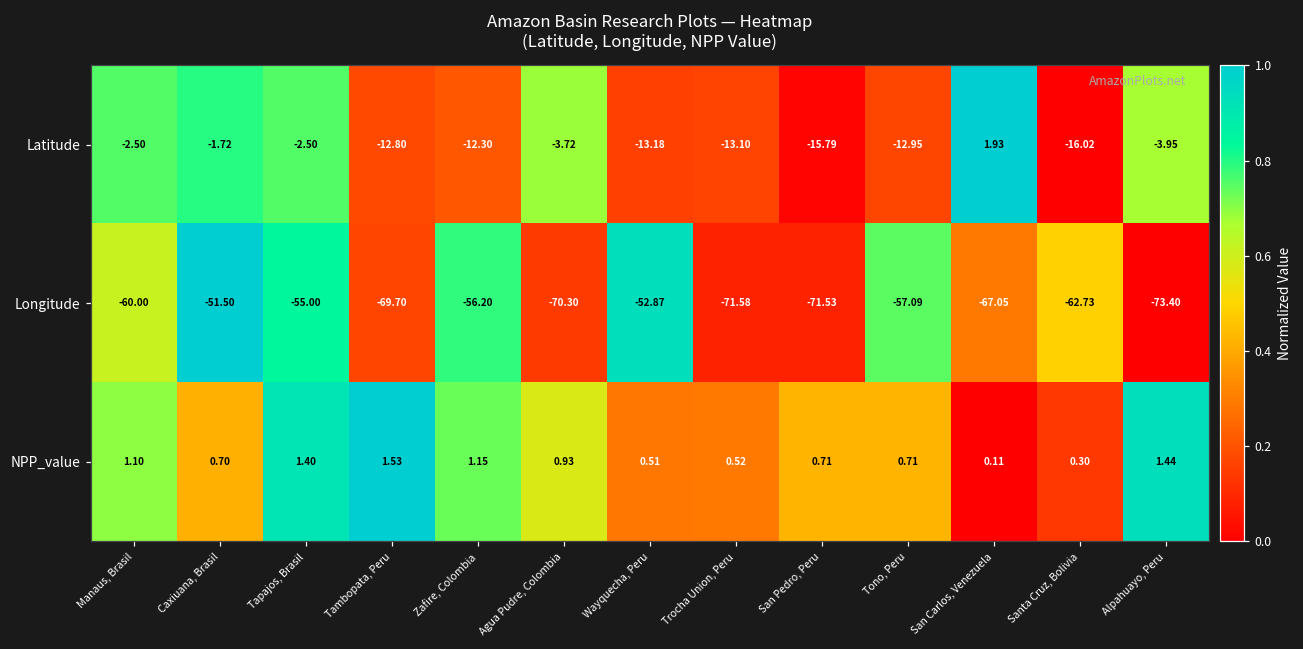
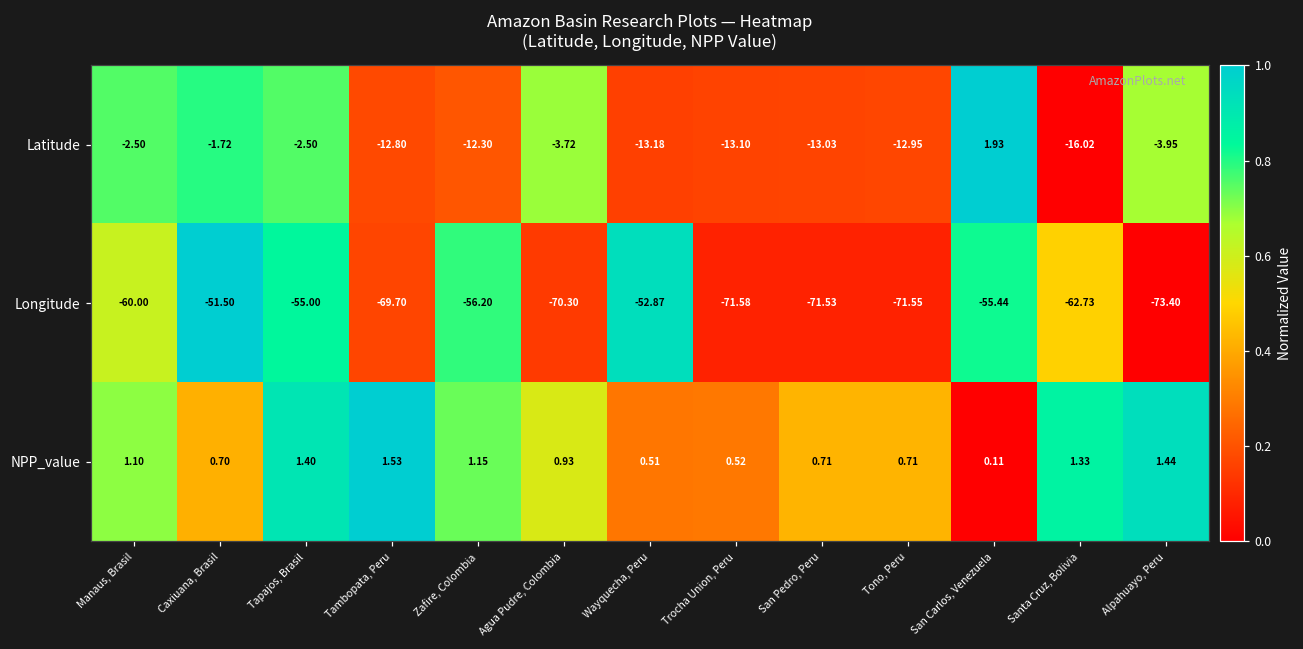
  {
    "Latitude": {
      "Manaus, Brasil": -2.50,
      "Caxiuana, Brasil": -1.72,
      "Tapajos, Brasil": -2.50,
      "Tambopata, Peru": -12.80,
      "Zafire, Colombia": -12.30,
      "Agua Pudre, Colombia": -3.72,
      "Wayquecha, Peru": -13.18,
      "Trocha Union, Peru": -13.10,
-     "San Pedro, Peru": -15.79,
+     "San Pedro, Peru": -13.03,
      "Tono, Peru": -12.95,
      "San Carlos, Venezuela": 1.93,
      "Santa Cruz, Bolivia": -16.02
    },
    "Longitude": {
      "Manaus, Brasil": -60.00,
      "Caxiuana, Brasil": -51.50,
      "Tapajos, Brasil": -55.00,
      "Tambopata, Peru": -69.70,
      "Zafire, Colombia": -56.20,
      "Agua Pudre, Colombia": -70.30,
      "Wayquecha, Peru": -52.87,
      "Trocha Union, Peru": -71.58,
      "San Pedro, Peru": -71.53,
-     "Tono, Peru": -57.09,
-     "San Carlos, Venezuela": -67.05,
+     "Tono, Peru": -71.55,
+     "San Carlos, Venezuela": -55.44,
      "Santa Cruz, Bolivia": -62.73,
      "Alpahuayo, Peru": -73.40
    },
    "NPP_value": {
      "Manaus, Brasil": 1.10,
      "Caxiuana, Brasil": 0.70,
      "Tapajos, Brasil": 1.40,
      "Tambopata, Peru": 1.53,
      "Zafire, Colombia": 1.15,
      "Agua Pudre, Colombia": 0.93,
      "Wayquecha, Peru": 0.51,
      "Trocha Union, Peru": 0.52,
      "San Pedro, Peru": 0.71,
      "Tono, Peru": 0.71,
      "San Carlos, Venezuela": 0.11,
-     "Santa Cruz, Bolivia": 0.30,
+     "Santa Cruz, Bolivia": 1.33,
      "Alpahuayo, Peru": 1.44
    }
  }
